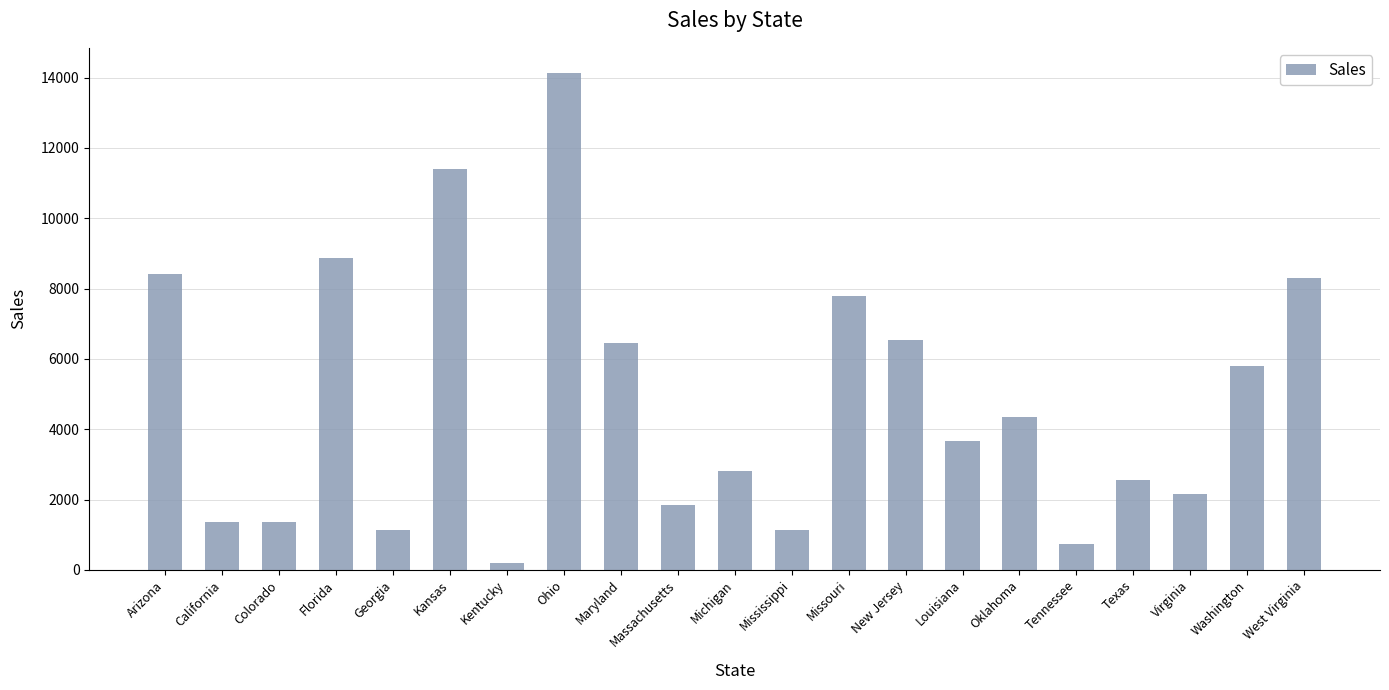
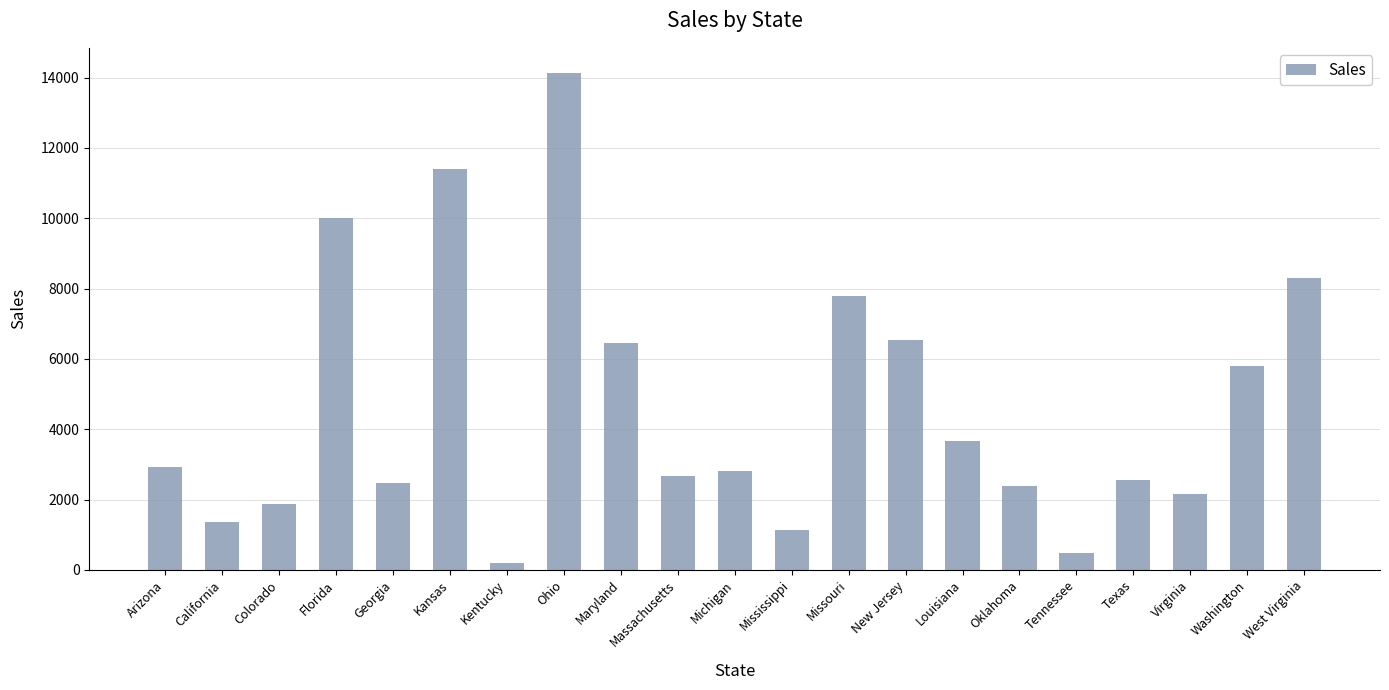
  {
-   "Arizona": 8400,
+   "Arizona": 2900,
    "California": 1400,
-   "Colorado": 1400,
-   "Florida": 8900,
-   "Georgia": 1100,
+   "Colorado": 1900,
+   "Florida": 10000,
+   "Georgia": 2500,
    "Kansas": 11400,
    "Kentucky": 200,
    "Ohio": 14100,
    "Maryland": 6500,
-   "Massachusetts": 1900,
+   "Massachusetts": 2700,
    "Michigan": 2800,
    "Mississippi": 1100,
    "Missouri": 7800,
    "New Jersey": 6500,
    "Louisiana": 3700,
-   "Oklahoma": 4300,
-   "Tennessee": 700,
+   "Oklahoma": 2400,
+   "Tennessee": 500,
    "Texas": 2600,
    "Virginia": 2200,
    "Washington": 5800,
    "West Virginia": 8300
  }
